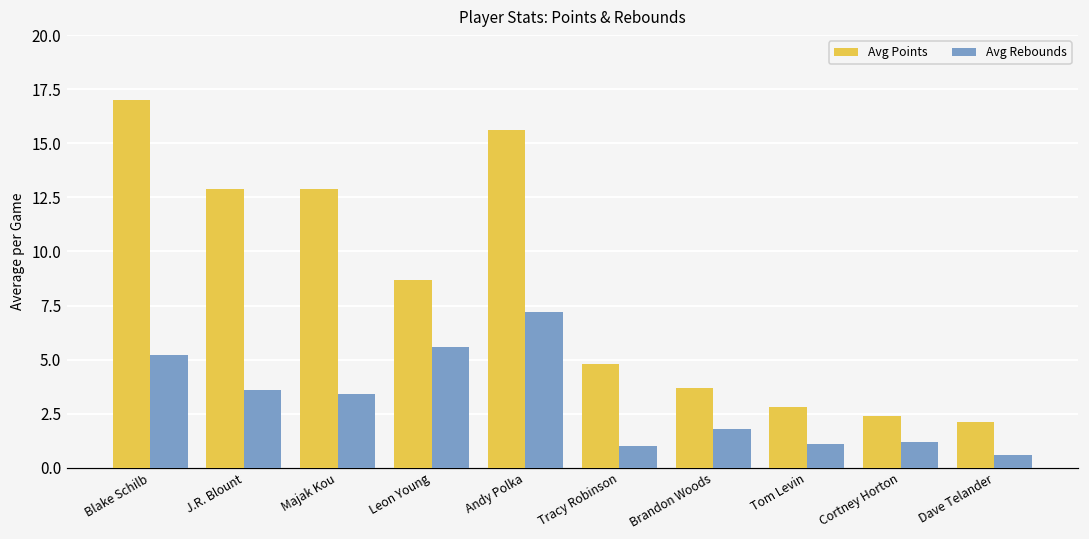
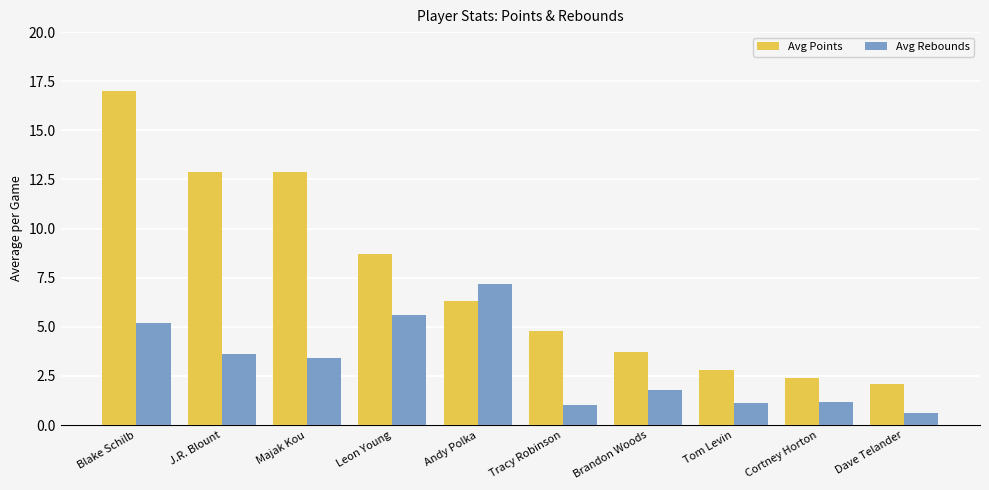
  {
    "Avg Points": {
      "Blake Schilb": 17.0,
      "J.R. Blount": 12.9,
      "Majak Kou": 12.9,
      "Leon Young": 8.7,
-     "Andy Polka": 15.6,
+     "Andy Polka": 6.3,
      "Tracy Robinson": 4.8,
      "Brandon Woods": 3.7,
      "Tom Levin": 2.8,
      "Cortney Horton": 2.4,
      "Dave Telander": 2.1
    },
    "Avg Rebounds": {
      "Blake Schilb": 5.2,
      "J.R. Blount": 3.6,
      "Majak Kou": 3.4,
      "Leon Young": 5.6,
      "Andy Polka": 7.2,
      "Tracy Robinson": 1.0,
      "Brandon Woods": 1.8,
      "Tom Levin": 1.1,
      "Cortney Horton": 1.2,
      "Dave Telander": 0.6
    }
  }
